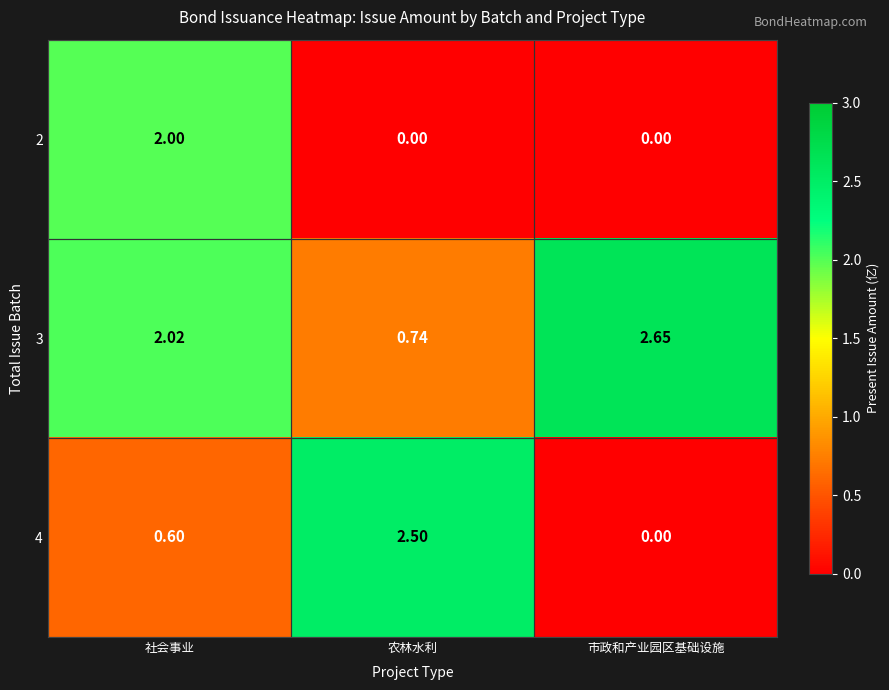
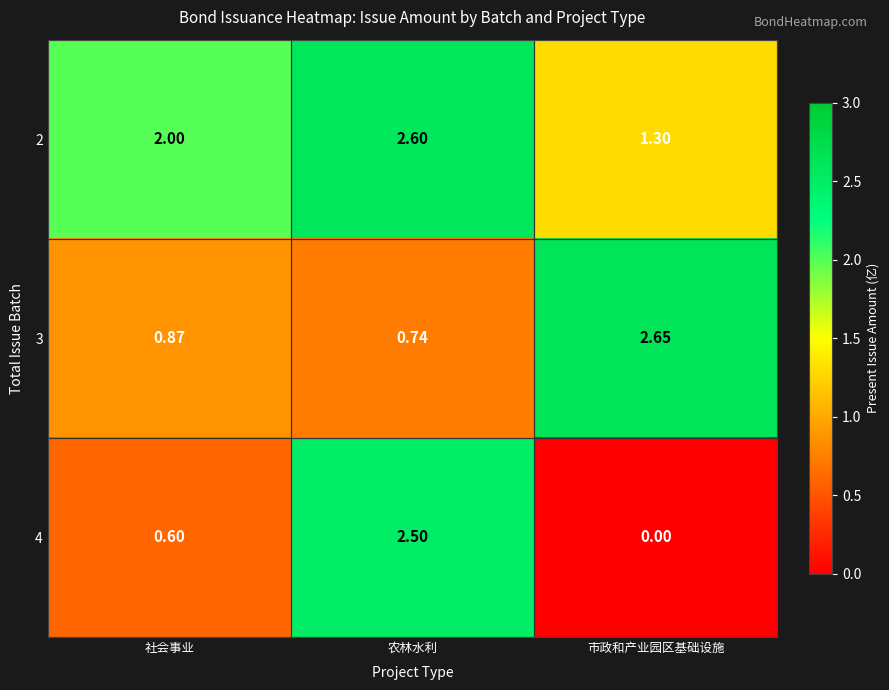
  {
    "2": {
      "社会事业": 2.00,
-     "农林水利": 0.00,
-     "市政和产业园区基础设施": 0.00
+     "农林水利": 2.60,
+     "市政和产业园区基础设施": 1.30
    },
    "3": {
-     "社会事业": 2.02,
+     "社会事业": 0.87,
      "农林水利": 0.74,
      "市政和产业园区基础设施": 2.65
    },
    "4": {
      "社会事业": 0.60,
      "农林水利": 2.50,
      "市政和产业园区基础设施": 0.00
    }
  }
